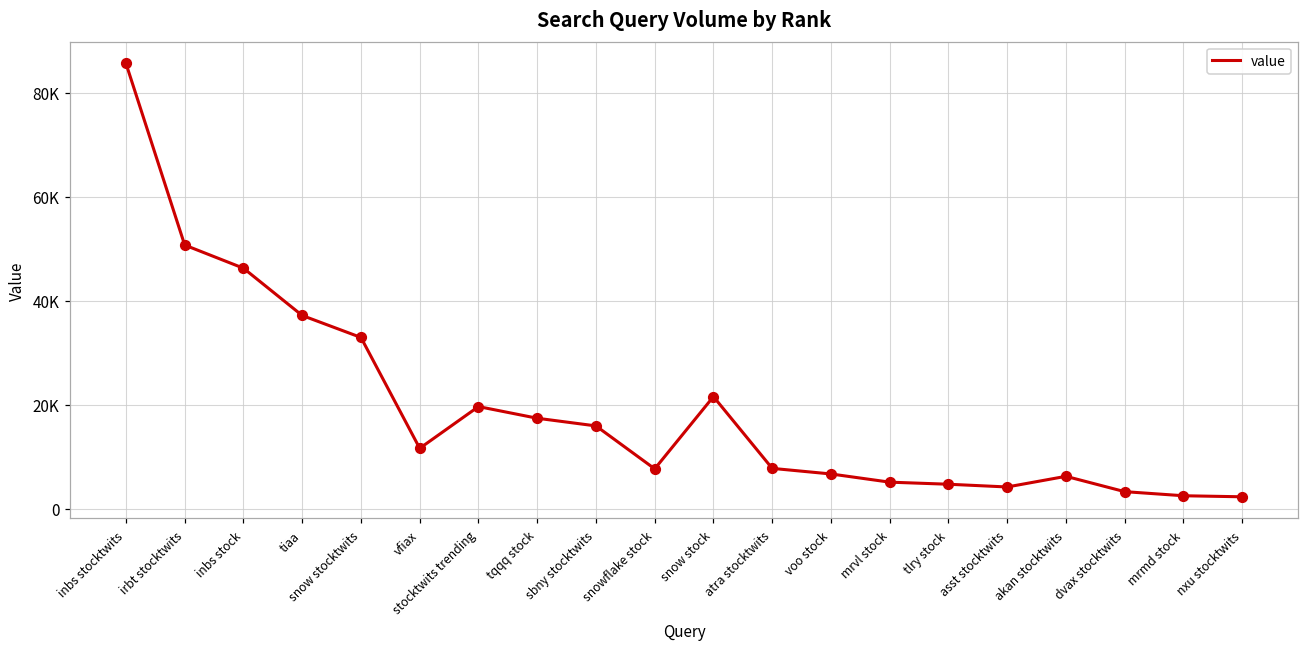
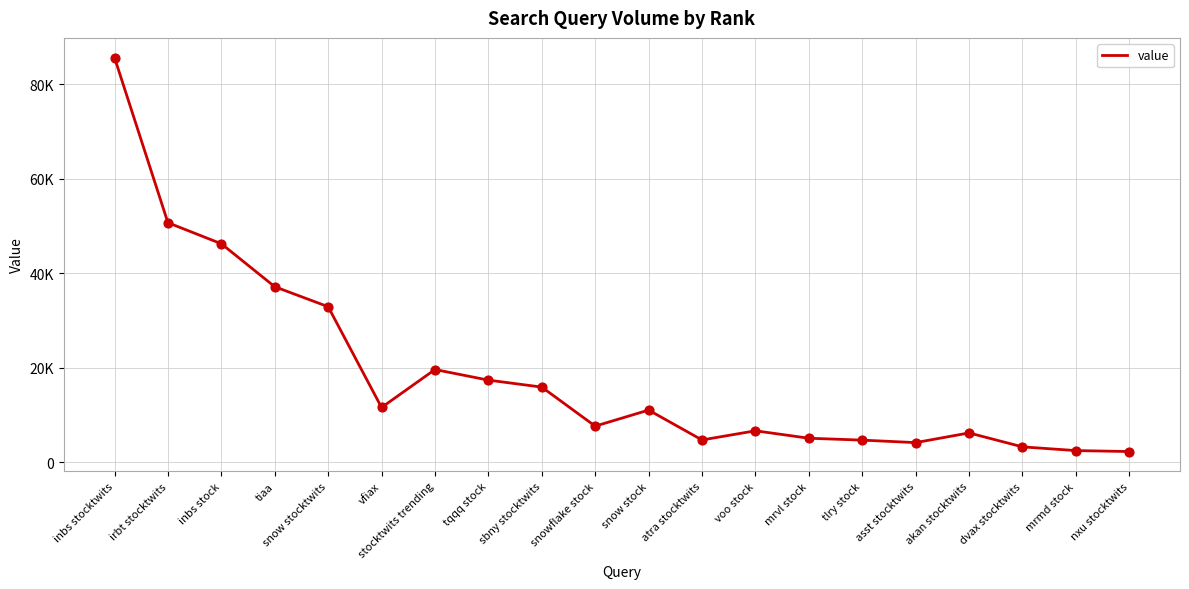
  {
    "inbs stocktwits": 86000,
    "irbt stocktwits": 51000,
    "inbs stock": 46000,
    "tiaa": 37000,
    "snow stocktwits": 33000,
    "vfiax": 12000,
    "stocktwits trending": 20000,
    "tqqq stock": 17000,
    "sbny stocktwits": 16000,
    "snowflake stock": 8000,
-   "snow stock": 22000,
-   "atra stocktwits": 8000,
+   "snow stock": 11000,
+   "atra stocktwits": 5000,
    "voo stock": 7000,
    "mrvl stock": 5000,
    "tlry stock": 5000,
    "asst stocktwits": 4000,
    "akan stocktwits": 6000,
    "dvax stocktwits": 3000,
    "mrmd stock": 3000,
    "nxu stocktwits": 2000
  }
